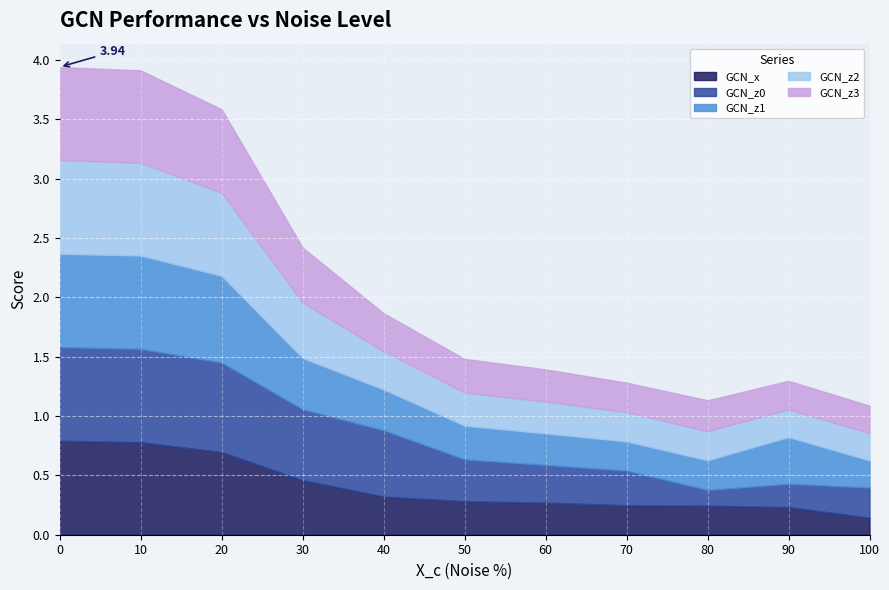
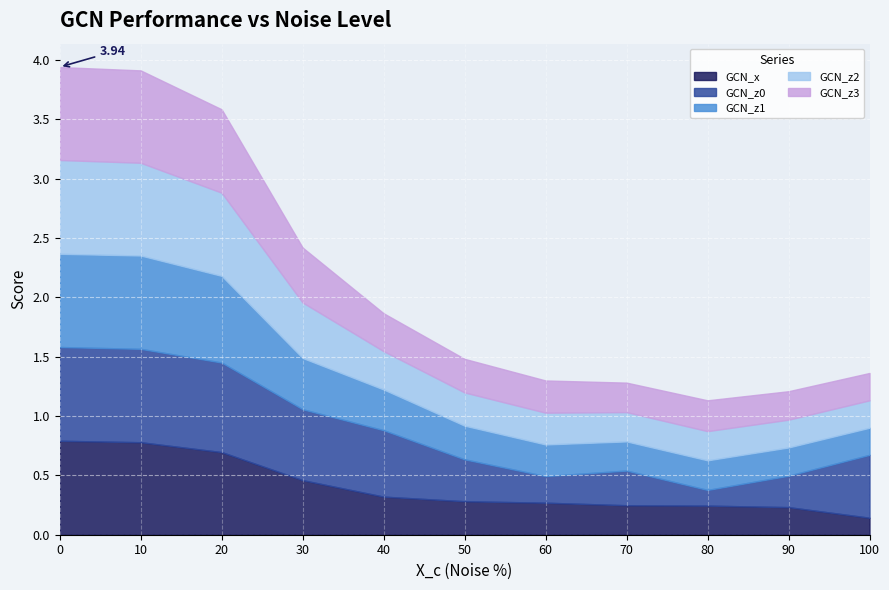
  {
    "GCN_x": {
      "0": 0.79,
      "10": 0.78,
      "20": 0.70,
      "30": 0.46,
      "40": 0.32,
      "50": 0.28,
      "60": 0.27,
      "70": 0.25,
      "80": 0.25,
      "90": 0.23,
      "100": 0.14
    },
    "GCN_z0": {
      "0": 0.79,
      "10": 0.79,
      "20": 0.75,
      "30": 0.60,
      "40": 0.56,
      "50": 0.35,
-     "60": 0.32,
+     "60": 0.22,
      "70": 0.29,
      "80": 0.13,
-     "90": 0.20,
-     "100": 0.25
+     "90": 0.26,
+     "100": 0.53
    },
    "GCN_z1": {
      "0": 0.79,
      "10": 0.79,
      "20": 0.73,
      "30": 0.43,
      "40": 0.34,
      "50": 0.28,
      "60": 0.27,
      "70": 0.25,
      "80": 0.25,
-     "90": 0.39,
+     "90": 0.24,
      "100": 0.23
    }
  }
